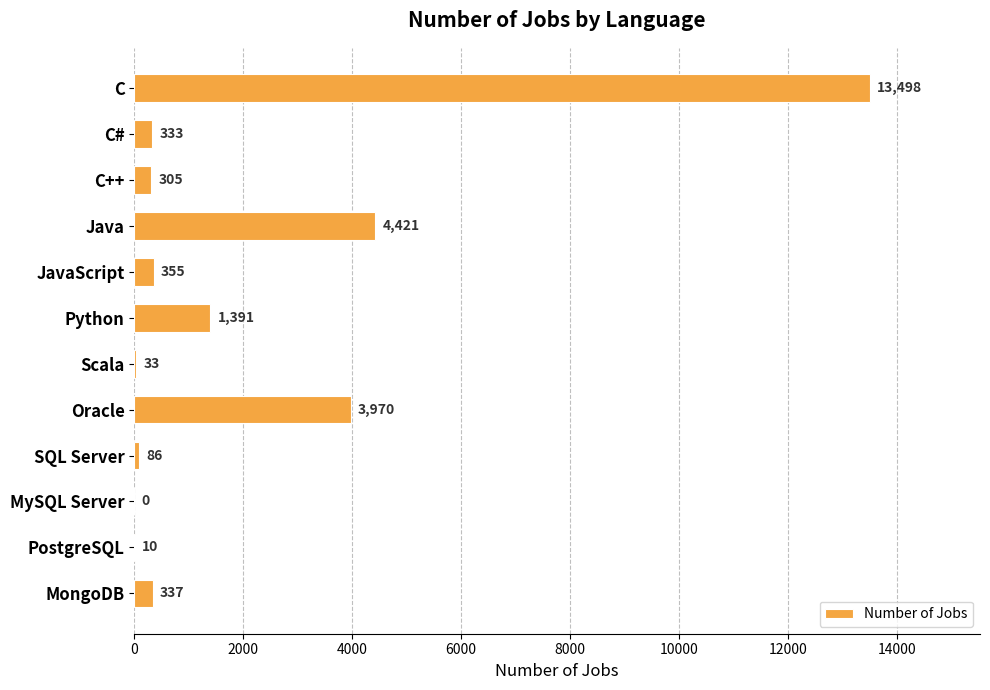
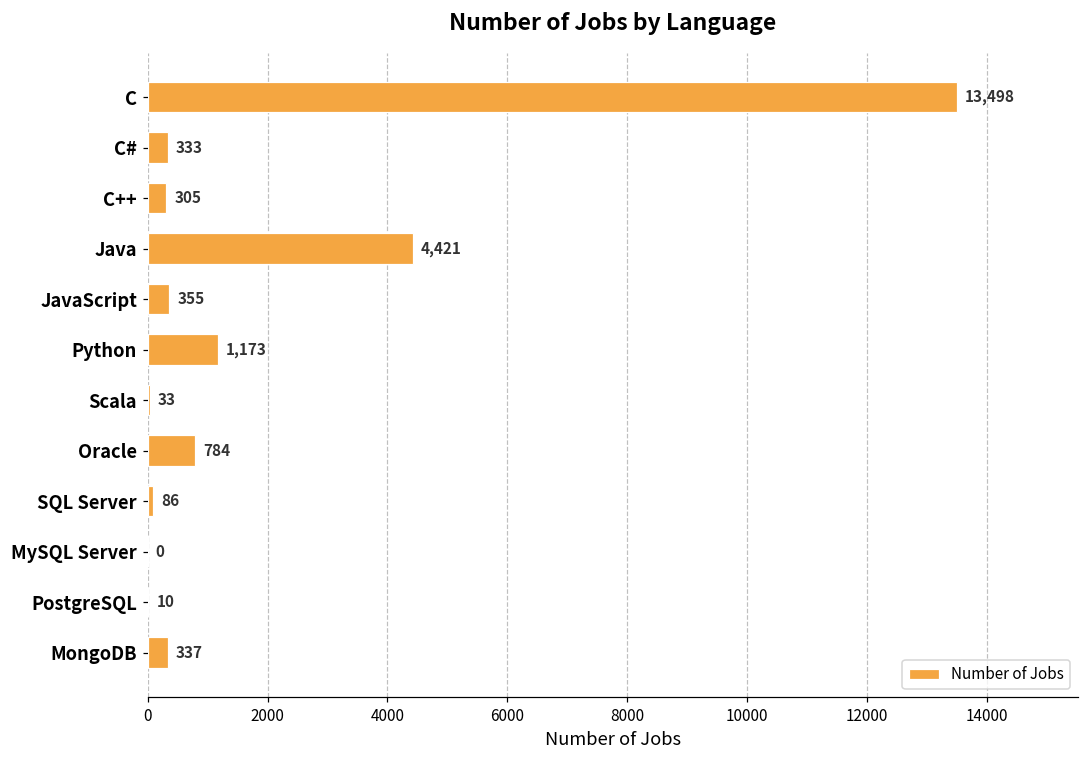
  {
    "C": "13,498",
    "C#": "333",
    "C++": "305",
    "Java": "4,421",
    "JavaScript": "355",
-   "Python": "1,391",
+   "Python": "1,173",
    "Scala": "33",
-   "Oracle": "3,970",
+   "Oracle": "784",
    "SQL Server": "86",
    "MySQL Server": "0",
    "PostgreSQL": "10",
    "MongoDB": "337"
  }
